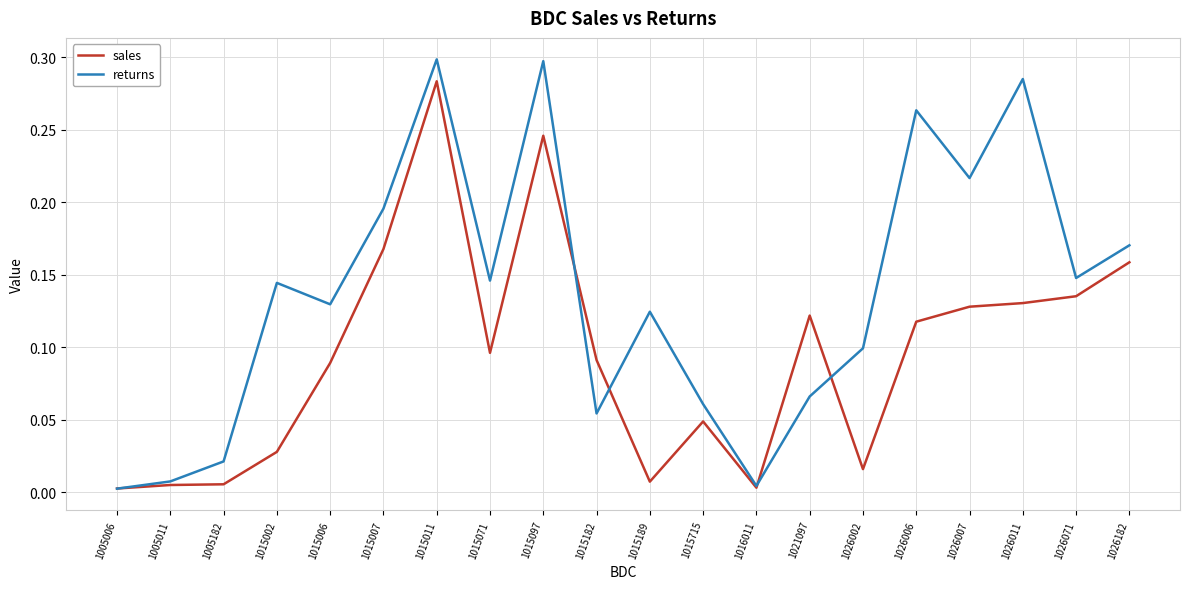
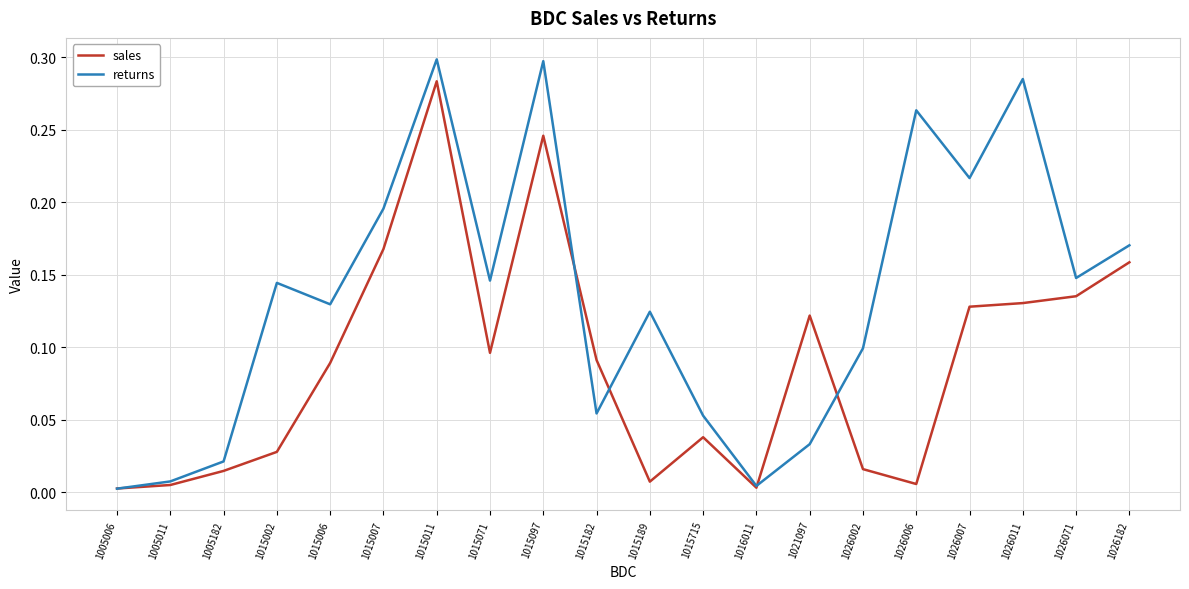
  {
    "sales": {
      "1005011": 0.005,
-     "1005182": 0.005,
+     "1005182": 0.015,
      "1015002": 0.028,
      "1015006": 0.089,
      "1015007": 0.168,
      "1015011": 0.283,
      "1015071": 0.096,
      "1015097": 0.246,
      "1015182": 0.091,
      "1015189": 0.007,
-     "1015715": 0.049,
+     "1015715": 0.038,
      "1021097": 0.122,
      "1026002": 0.016,
-     "1026006": 0.118,
+     "1026006": 0.006,
      "1026007": 0.128,
      "1026011": 0.130,
      "1026071": 0.135,
      "1026182": 0.159
    },
    "returns": {
      "1005011": 0.007,
      "1005182": 0.021,
      "1015002": 0.144,
      "1015006": 0.130,
      "1015007": 0.195,
      "1015011": 0.298,
      "1015071": 0.146,
      "1015097": 0.297,
      "1015182": 0.054,
      "1015189": 0.124,
-     "1015715": 0.061,
-     "1021097": 0.066,
+     "1015715": 0.053,
+     "1021097": 0.033,
      "1026002": 0.099,
      "1026006": 0.263,
      "1026007": 0.217,
      "1026011": 0.285,
      "1026071": 0.148,
      "1026182": 0.170
    }
  }
